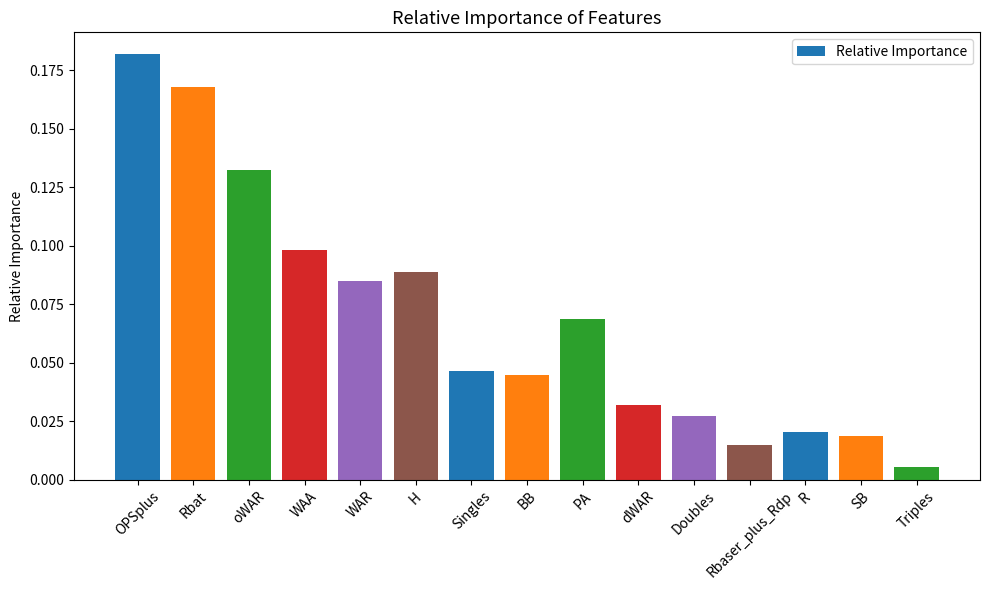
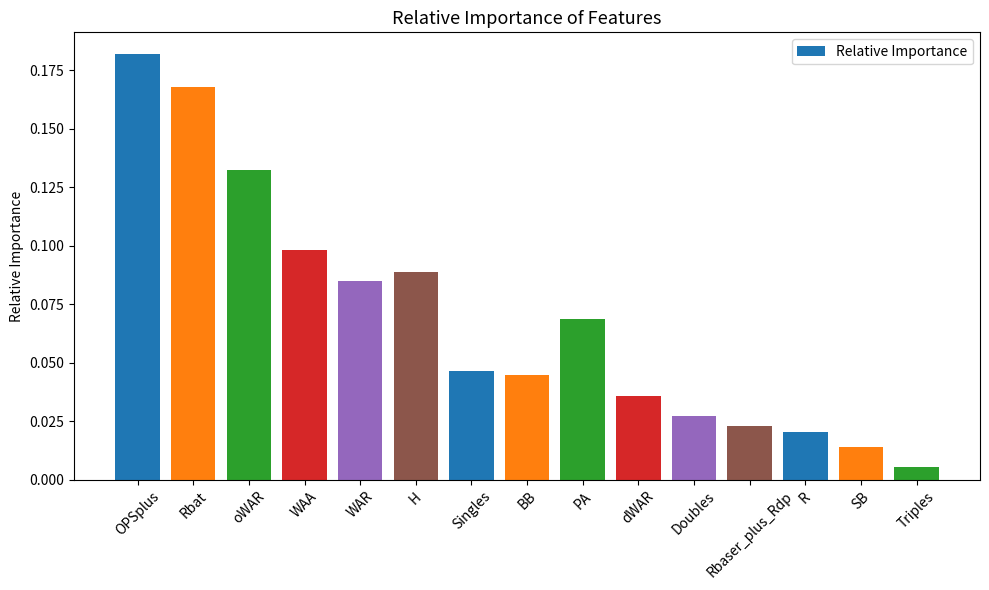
  {
    "OPSplus": 0.182,
    "Rbat": 0.168,
    "oWAR": 0.133,
    "WAA": 0.098,
    "WAR": 0.085,
    "H": 0.089,
    "Singles": 0.047,
    "BB": 0.045,
    "PA": 0.069,
-   "dWAR": 0.032,
+   "dWAR": 0.036,
    "Doubles": 0.027,
-   "Rbaser_plus_Rdp": 0.015,
+   "Rbaser_plus_Rdp": 0.023,
    "R": 0.020,
-   "SB": 0.019,
+   "SB": 0.014,
    "Triples": 0.006
  }
